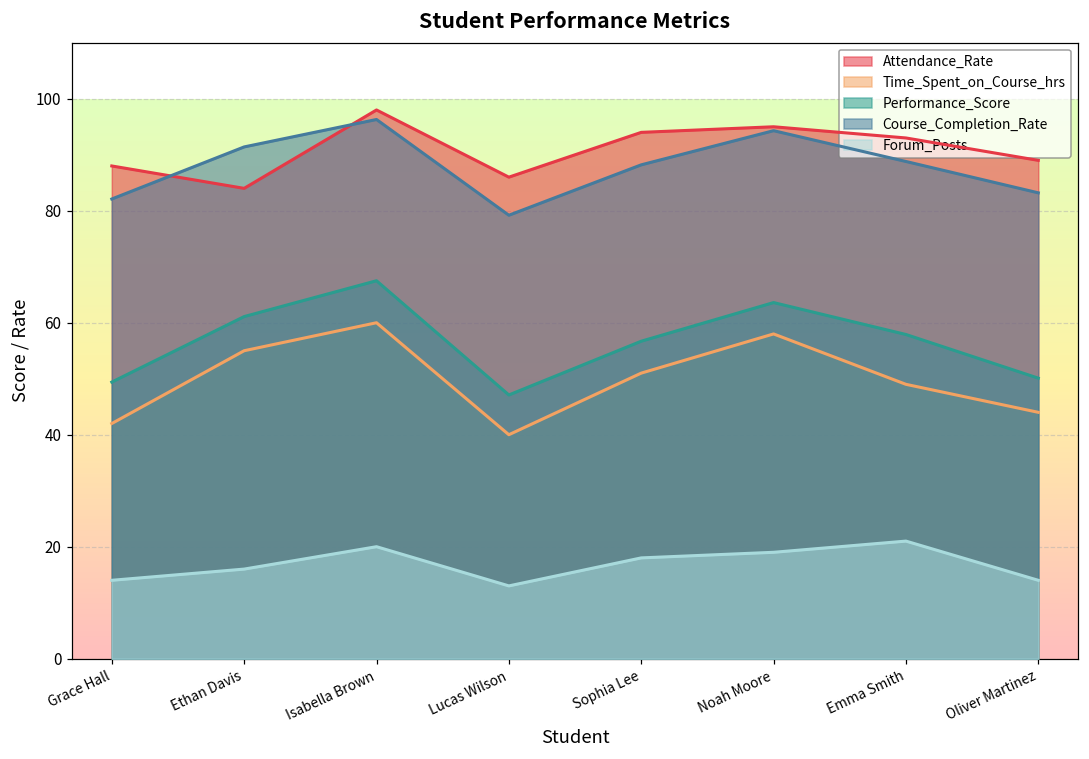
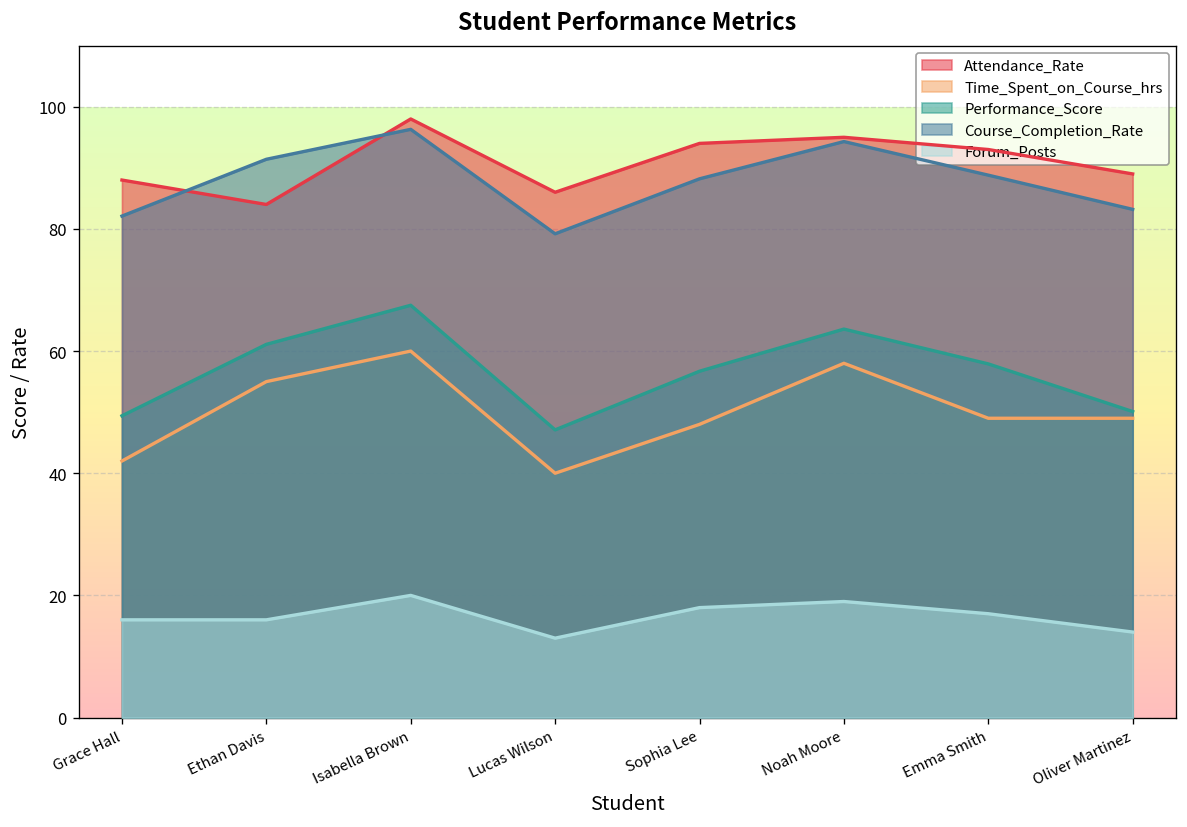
  {
    "Attendance_Rate": {
      "Grace Hall": 88,
      "Ethan Davis": 84,
      "Isabella Brown": 98,
      "Lucas Wilson": 86,
      "Sophia Lee": 94,
      "Noah Moore": 95,
      "Oliver Martinez": 89
    },
    "Time_Spent_on_Course_hrs": {
      "Grace Hall": 42,
      "Ethan Davis": 55,
      "Isabella Brown": 60,
      "Lucas Wilson": 40,
-     "Sophia Lee": 51,
+     "Sophia Lee": 48,
      "Noah Moore": 58,
      "Emma Smith": 49,
-     "Oliver Martinez": 44
+     "Oliver Martinez": 49
    },
    "Forum_Posts": {
-     "Grace Hall": 14,
+     "Grace Hall": 16,
      "Ethan Davis": 16,
      "Isabella Brown": 20,
      "Lucas Wilson": 13,
      "Sophia Lee": 18,
      "Noah Moore": 19,
-     "Emma Smith": 21,
+     "Emma Smith": 17,
      "Oliver Martinez": 14
    }
  }
